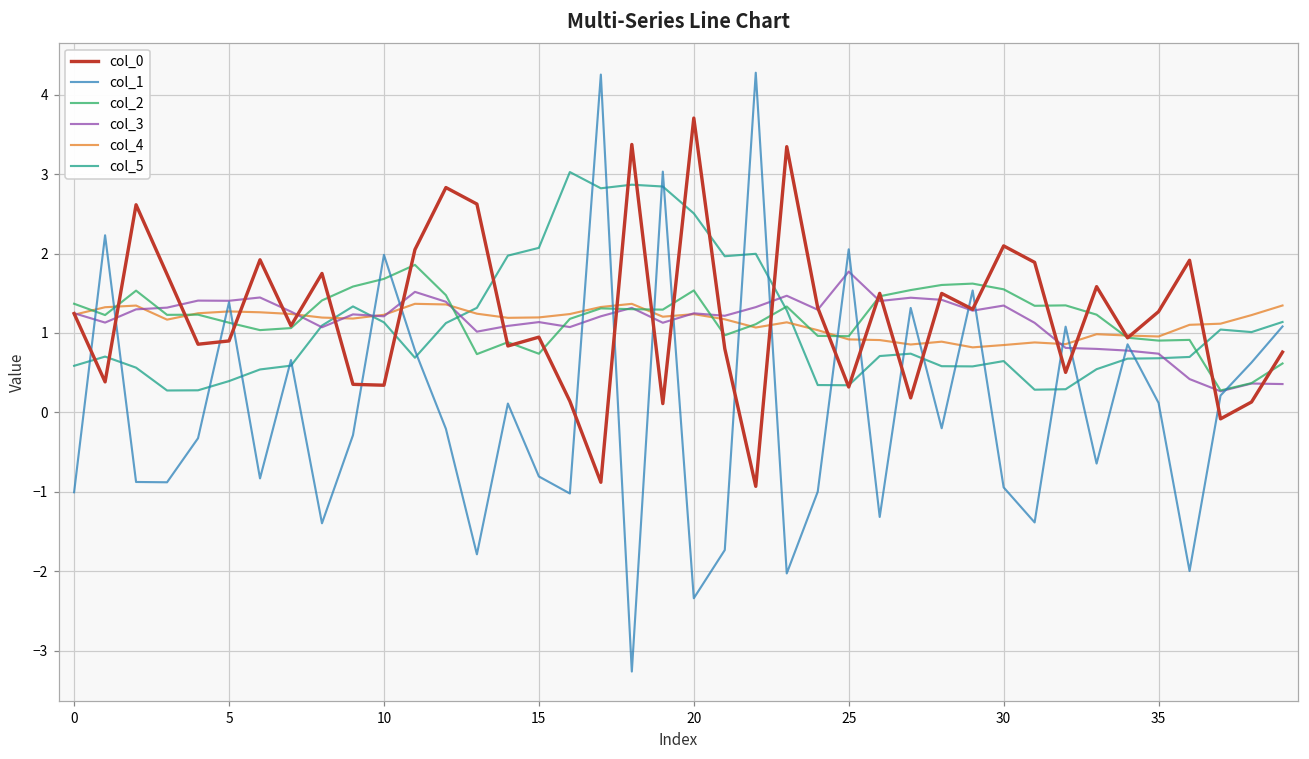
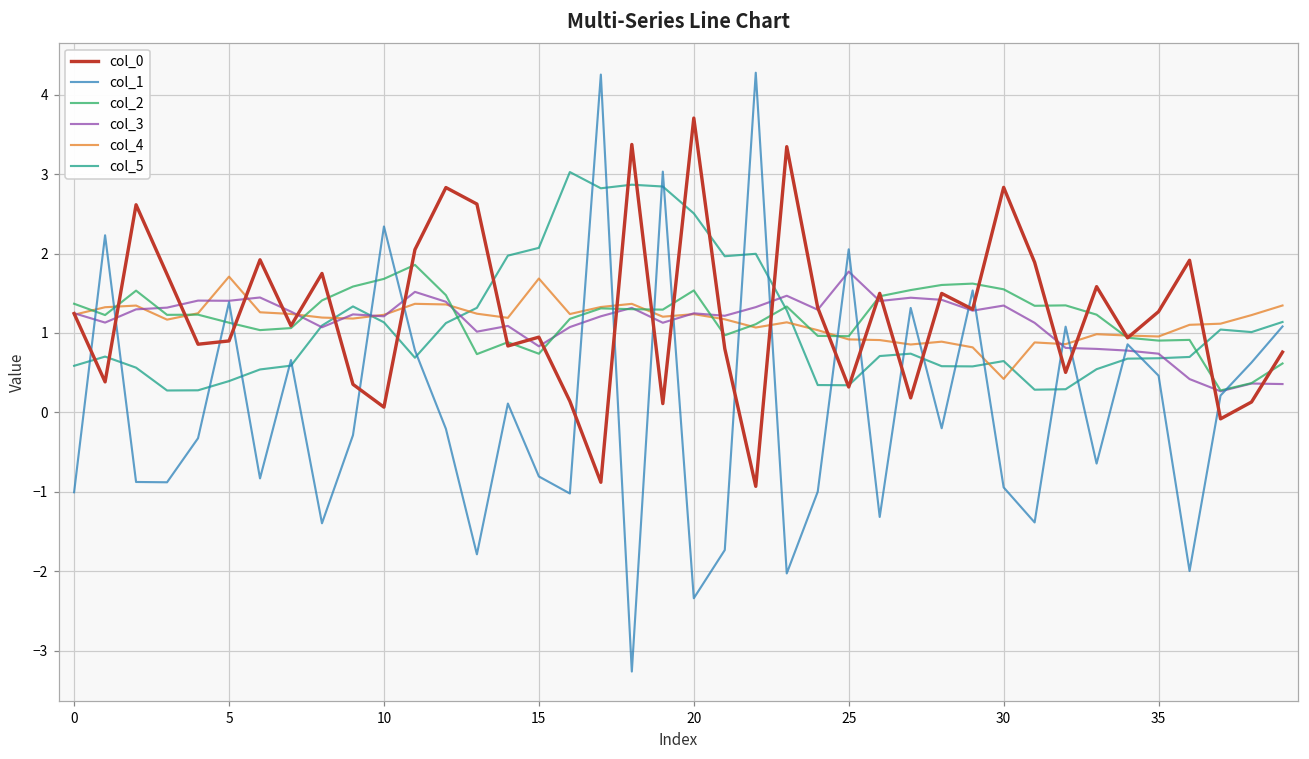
  {
    "col_0": {
      "5": 0.9,
-     "10": 0.3,
+     "10": 0.1,
      "15": 0.9,
      "20": 3.7,
-     "30": 2.1,
+     "30": 2.8,
      "35": 1.3
    },
    "col_1": {
      "0": -1.0,
-     "10": 2.0,
+     "10": 2.3,
      "15": -0.8,
      "20": -2.3,
      "25": 2.1,
      "30": -0.9,
-     "35": 0.1
+     "35": 0.5
    },
    "col_3": {
-     "15": 1.1,
+     "15": 0.8,
      "25": 1.8,
      "30": 1.3,
      "35": 0.7
    },
    "col_4": {
-     "5": 1.3,
-     "15": 1.2,
+     "5": 1.7,
+     "15": 1.7,
      "25": 0.9,
-     "30": 0.8,
+     "30": 0.4,
      "35": 1.0
    }
  }
